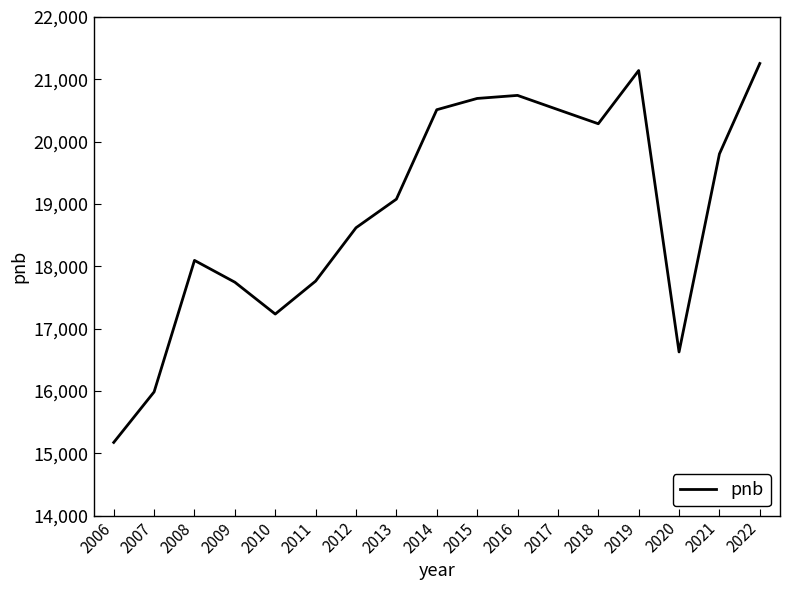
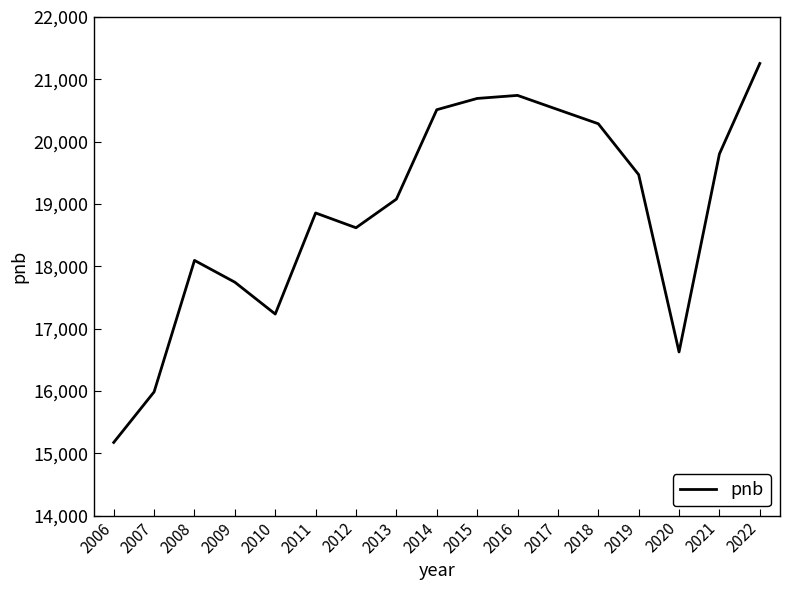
  {
    "2006": "15,200",
    "2007": "16,000",
    "2008": "18,100",
    "2009": "17,700",
    "2010": "17,200",
-   "2011": "17,800",
+   "2011": "18,900",
    "2012": "18,600",
    "2013": "19,100",
    "2014": "20,500",
    "2015": "20,700",
    "2016": "20,700",
    "2017": "20,500",
    "2018": "20,300",
-   "2019": "21,100",
+   "2019": "19,500",
    "2020": "16,600",
    "2021": "19,800",
    "2022": "21,300"
  }
